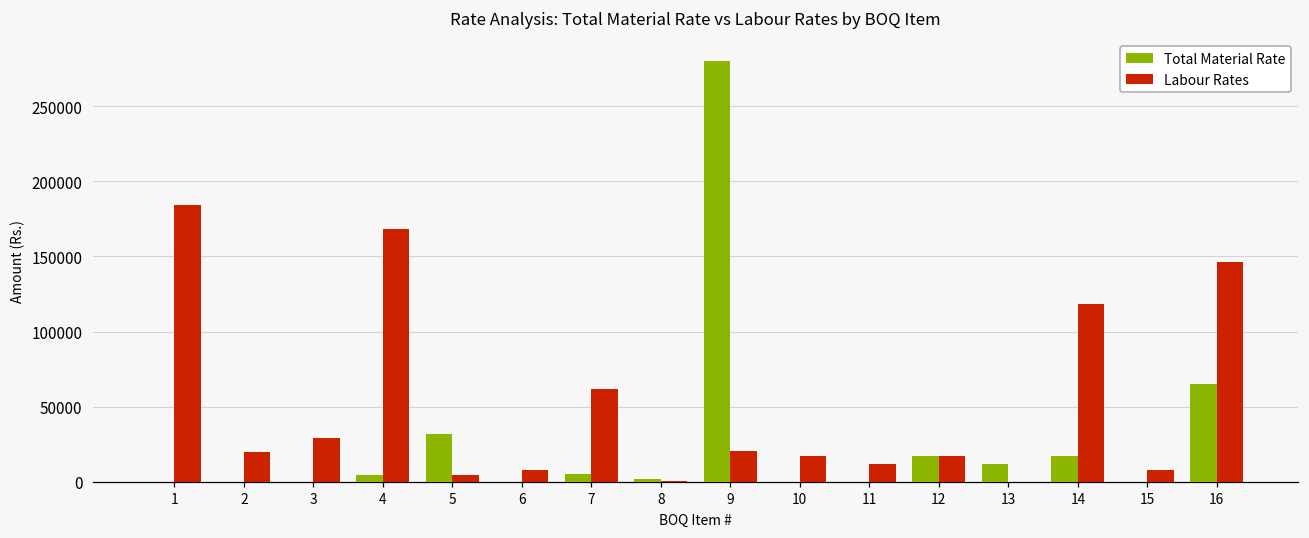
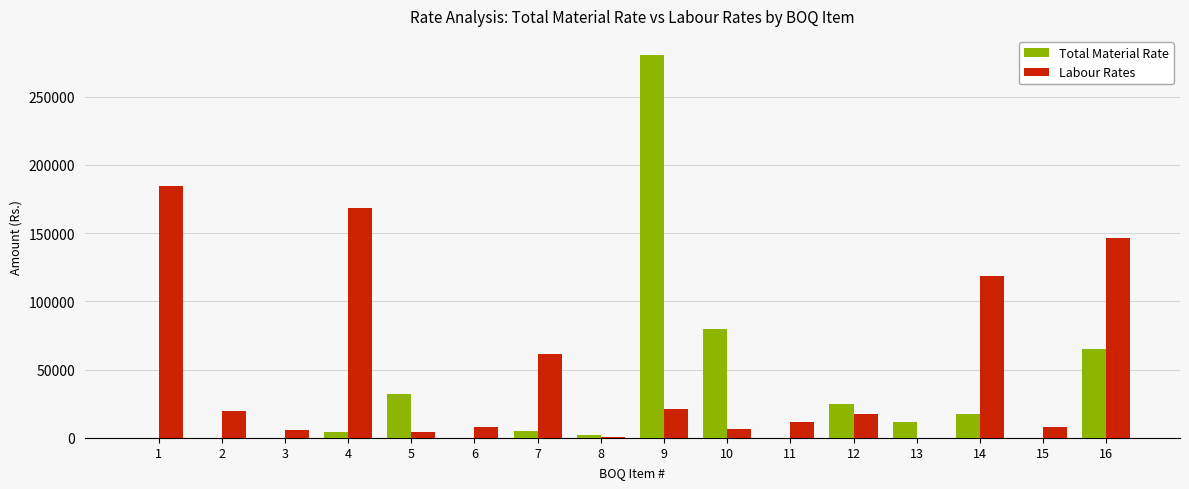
  {
    "Total Material Rate": {
      "1": 0,
      "2": 0,
      "3": 0,
      "4": 5000,
      "5": 32000,
      "6": 0,
      "7": 5000,
      "8": 2000,
      "9": 281000,
-     "10": 0,
+     "10": 80000,
      "11": 0,
-     "12": 17000,
+     "12": 25000,
      "13": 12000,
      "14": 17000,
      "15": 0,
      "16": 65000
    },
    "Labour Rates": {
      "1": 184000,
      "2": 20000,
-     "3": 29000,
+     "3": 5000,
      "4": 168000,
      "5": 5000,
      "6": 8000,
      "7": 62000,
      "9": 21000,
-     "10": 17000,
+     "10": 6000,
      "11": 12000,
      "12": 17000,
      "13": 0,
      "14": 118000,
      "15": 8000,
      "16": 146000
    }
  }
